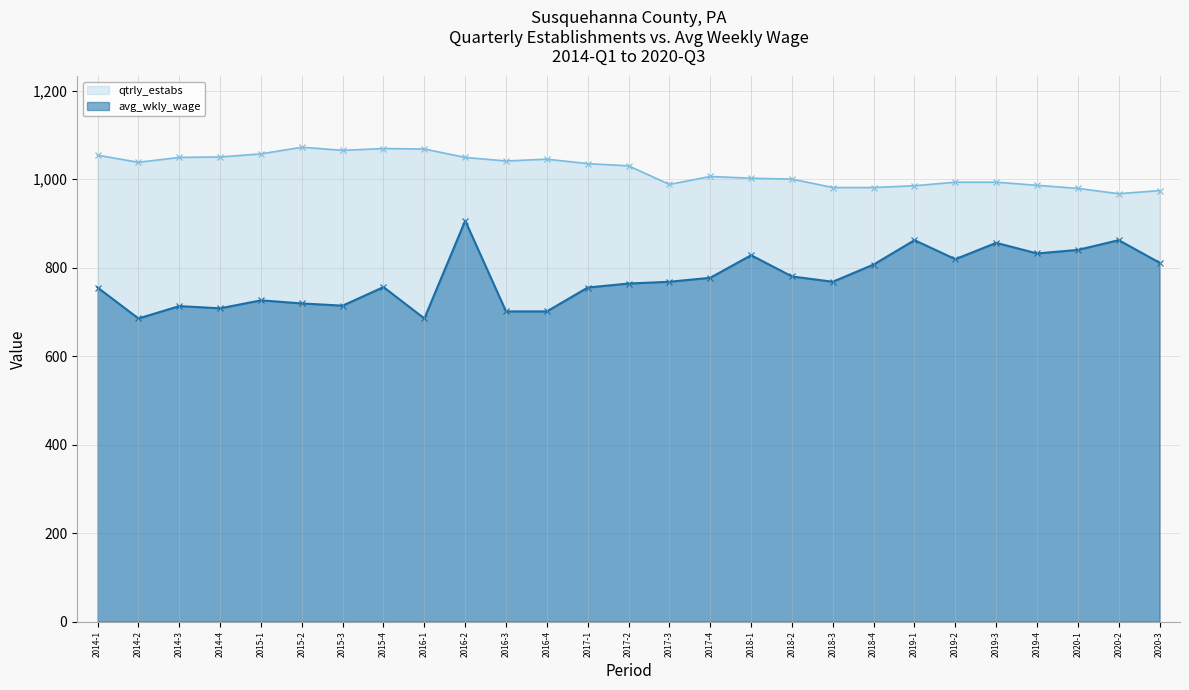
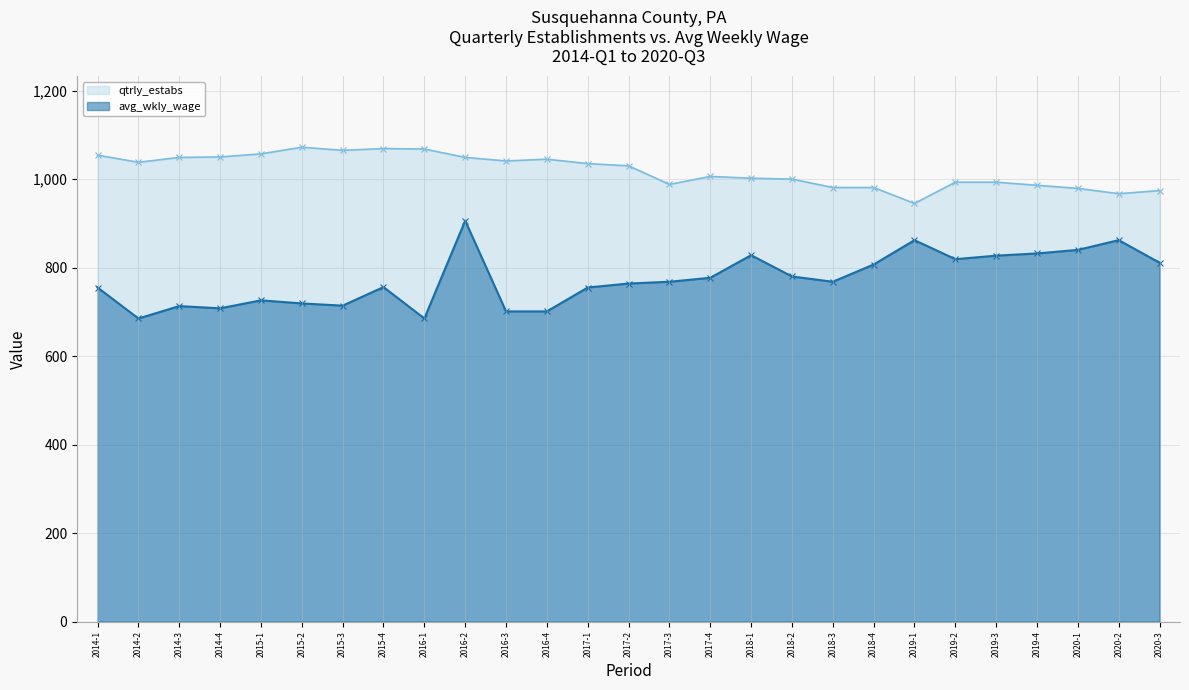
  {
    "qtrly_estabs": {
      "2014-1": "1,050",
      "2014-2": "1,040",
      "2014-3": "1,050",
      "2014-4": "1,050",
      "2015-1": "1,060",
      "2015-2": "1,070",
      "2015-3": "1,070",
      "2015-4": "1,070",
      "2016-1": "1,070",
      "2016-2": "1,050",
      "2016-3": "1,040",
      "2016-4": "1,050",
      "2017-1": "1,040",
      "2017-2": "1,030",
      "2017-3": "990",
      "2017-4": "1,010",
      "2018-1": "1,000",
      "2018-2": "1,000",
      "2018-3": "980",
      "2018-4": "980",
-     "2019-1": "990",
+     "2019-1": "950",
      "2019-2": "990",
      "2019-3": "990",
      "2019-4": "990",
      "2020-1": "980",
      "2020-2": "970",
      "2020-3": "970"
    },
    "avg_wkly_wage": {
      "2014-1": "760",
      "2014-2": "690",
      "2014-3": "710",
      "2014-4": "710",
      "2015-1": "730",
      "2015-2": "720",
      "2015-3": "710",
      "2015-4": "760",
      "2016-1": "690",
      "2016-2": "910",
      "2016-3": "700",
      "2016-4": "700",
      "2017-1": "760",
      "2017-2": "760",
      "2017-3": "770",
      "2017-4": "780",
      "2018-1": "830",
      "2018-2": "780",
      "2018-3": "770",
      "2018-4": "810",
      "2019-1": "860",
      "2019-2": "820",
-     "2019-3": "860",
+     "2019-3": "830",
      "2019-4": "830",
      "2020-1": "840",
      "2020-2": "860",
      "2020-3": "810"
    }
  }
